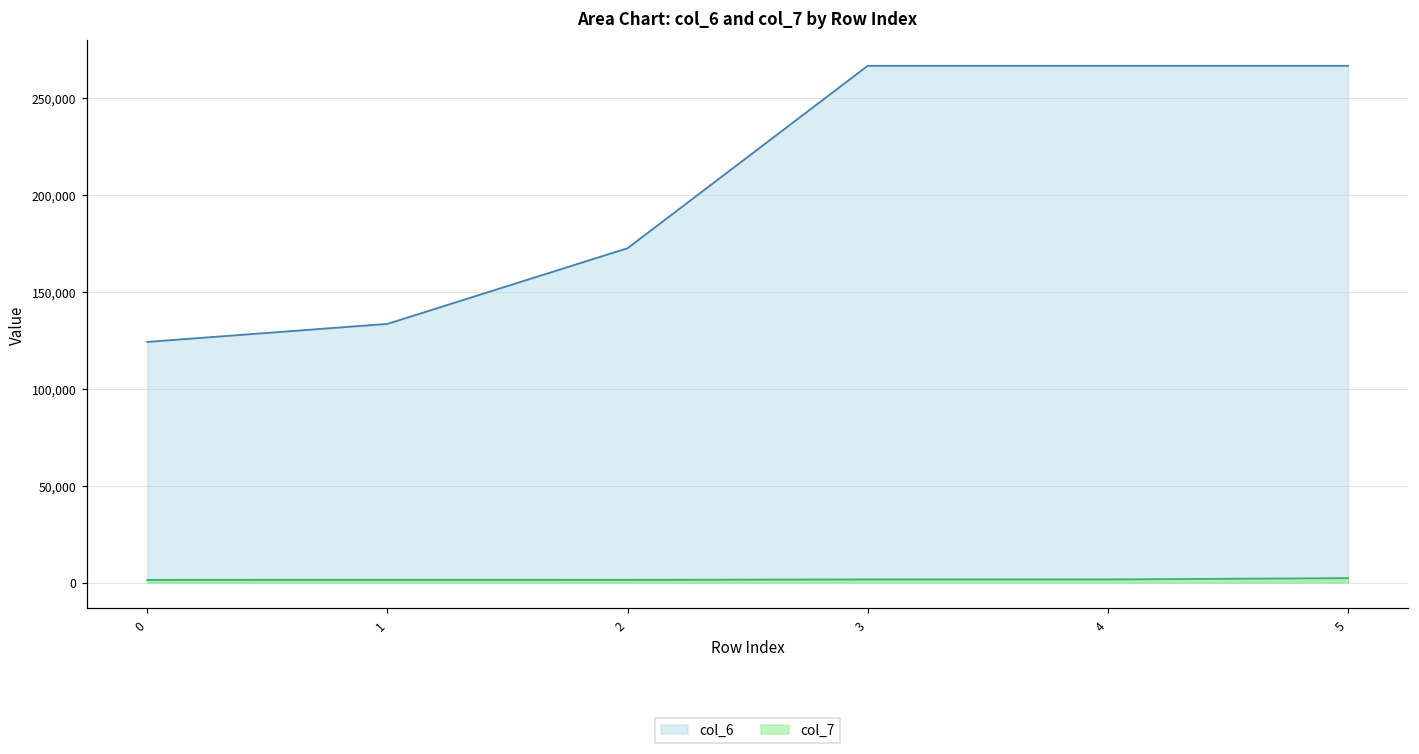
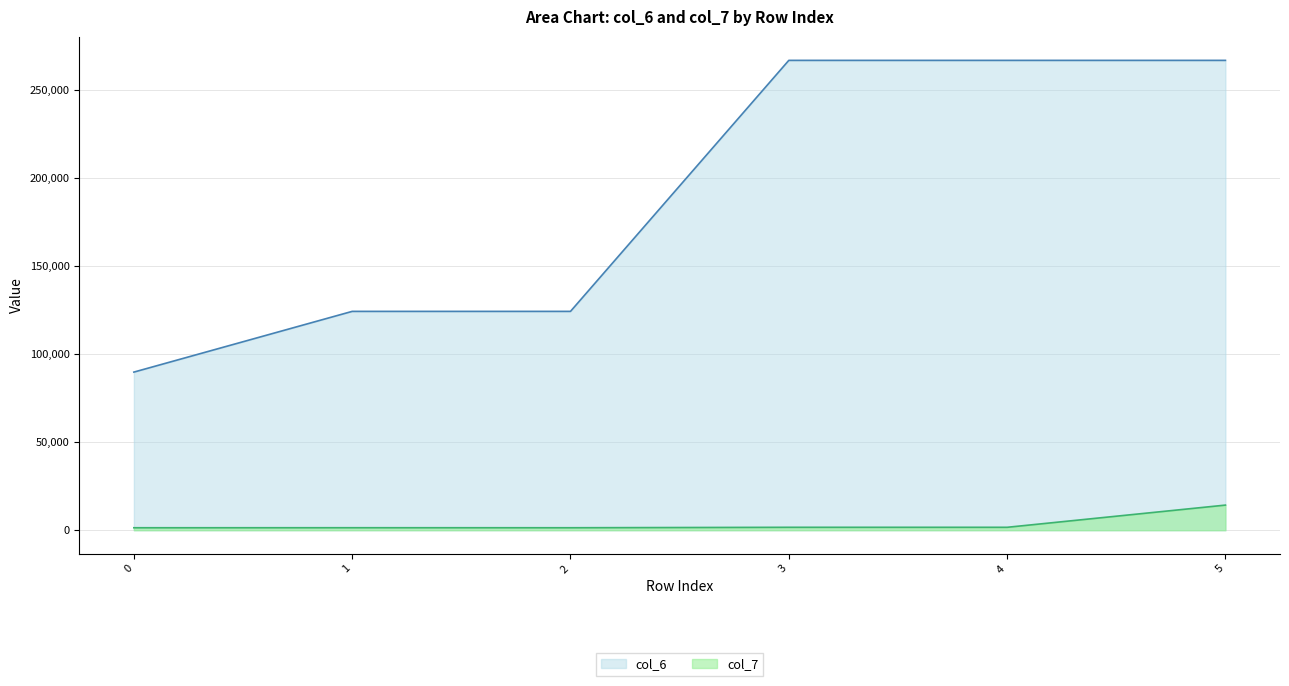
  {
    "col_6": {
-     "0": "124,000",
-     "1": "133,000",
-     "2": "173,000",
+     "0": "90,000",
+     "1": "124,000",
+     "2": "124,000",
      "3": "267,000",
      "4": "267,000",
      "5": "267,000"
    },
    "col_7": {
      "0": "1,000",
      "1": "1,000",
      "2": "1,000",
      "3": "2,000",
      "4": "2,000",
-     "5": "2,000"
+     "5": "14,000"
    }
  }
